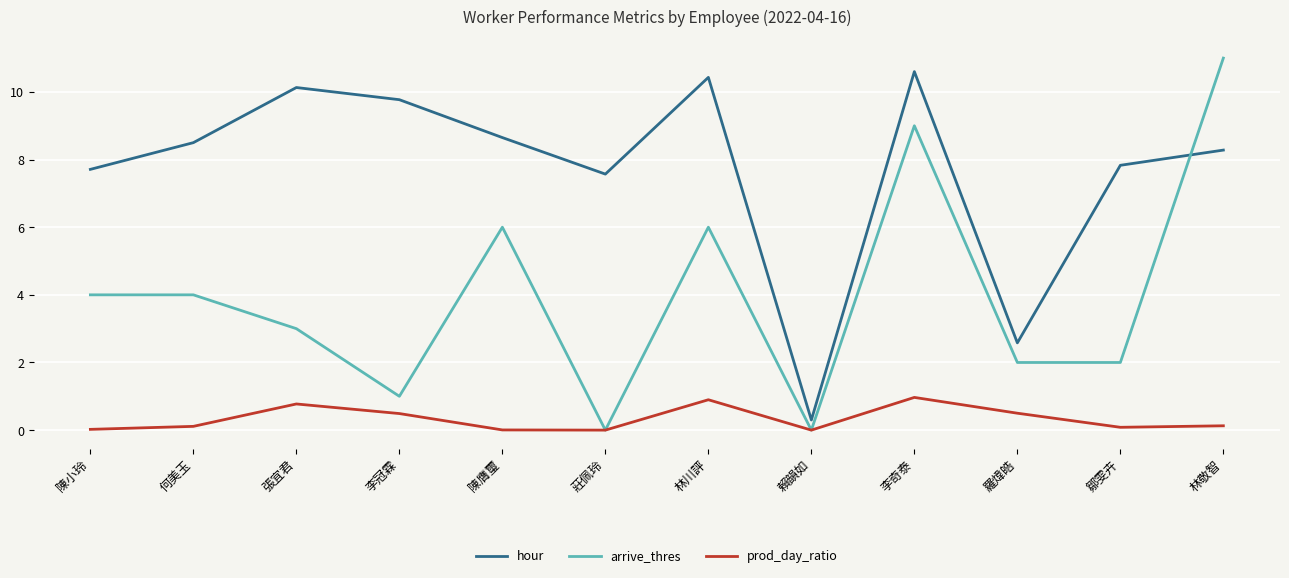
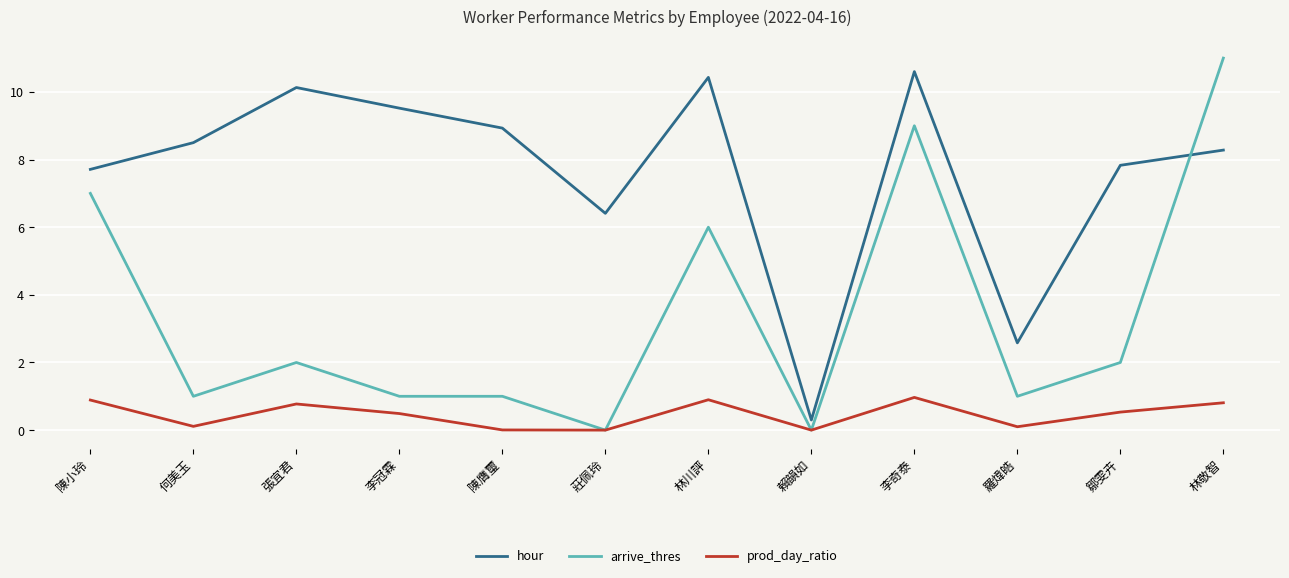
  {
    "hour": {
      "陳小玲": 7.7,
      "何美玉": 8.5,
      "張宜君": 10.1,
-     "李冠霖": 9.8,
-     "陳膺璽": 8.7,
-     "莊佩玲": 7.6,
+     "李冠霖": 9.5,
+     "陳膺璽": 8.9,
+     "莊佩玲": 6.4,
      "林川評": 10.4,
      "賴韻如": 0.3,
      "李奇泰": 10.6,
      "羅煒皓": 2.6,
      "鄒雯卉": 7.8,
      "林敬智": 8.3
    },
    "arrive_thres": {
-     "陳小玲": 4,
-     "何美玉": 4,
-     "張宜君": 3,
+     "陳小玲": 7,
+     "何美玉": 1,
+     "張宜君": 2,
      "李冠霖": 1,
-     "陳膺璽": 6,
+     "陳膺璽": 1,
      "林川評": 6,
      "李奇泰": 9,
-     "羅煒皓": 2,
+     "羅煒皓": 1,
      "鄒雯卉": 2,
      "林敬智": 11
    },
    "prod_day_ratio": {
-     "陳小玲": 0.0,
+     "陳小玲": 0.9,
      "何美玉": 0.1,
      "張宜君": 0.8,
      "李冠霖": 0.5,
      "陳膺璽": 0.0,
      "林川評": 0.9,
      "李奇泰": 1.0,
-     "羅煒皓": 0.5,
-     "鄒雯卉": 0.1,
-     "林敬智": 0.1
+     "羅煒皓": 0.1,
+     "鄒雯卉": 0.5,
+     "林敬智": 0.8
    }
  }
